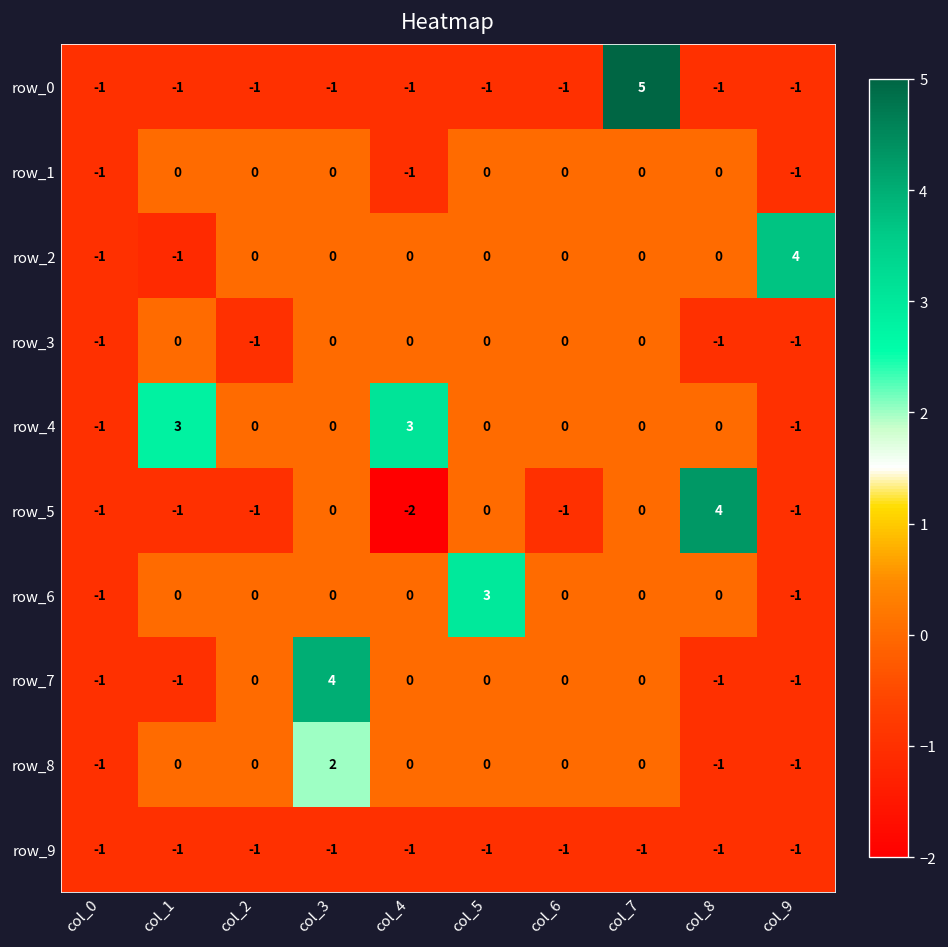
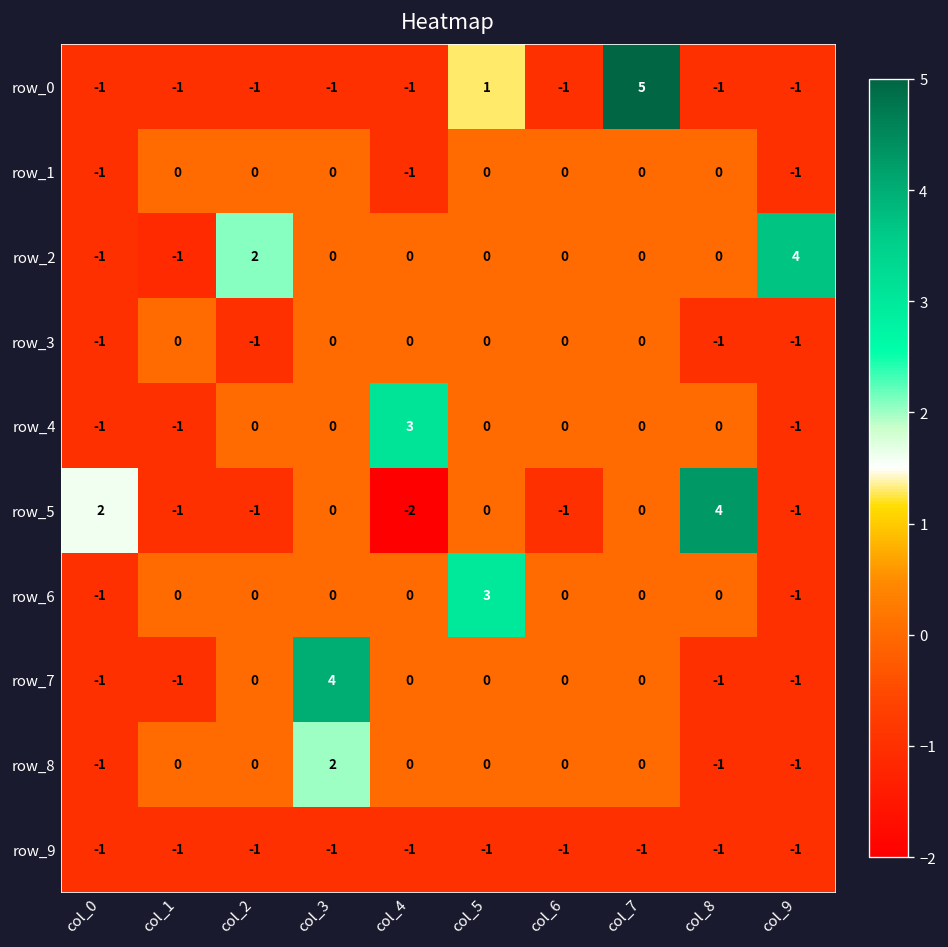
  {
    "row_0": {
      "col_0": -1,
      "col_1": -1,
      "col_2": -1,
      "col_3": -1,
      "col_4": -1,
-     "col_5": -1,
+     "col_5": 1,
      "col_6": -1,
      "col_7": 5,
      "col_8": -1,
      "col_9": -1
    },
    "row_1": {
      "col_0": -1,
      "col_1": 0,
      "col_2": 0,
      "col_3": 0,
      "col_4": -1,
      "col_5": 0,
      "col_6": 0,
      "col_7": 0,
      "col_8": 0,
      "col_9": -1
    },
    "row_2": {
      "col_0": -1,
      "col_1": -1,
-     "col_2": 0,
+     "col_2": 2,
      "col_3": 0,
      "col_4": 0,
      "col_5": 0,
      "col_6": 0,
      "col_7": 0,
      "col_8": 0,
      "col_9": 4
    },
    "row_3": {
      "col_0": -1,
      "col_1": 0,
      "col_2": -1,
      "col_3": 0,
      "col_4": 0,
      "col_5": 0,
      "col_6": 0,
      "col_7": 0,
      "col_8": -1,
      "col_9": -1
    },
    "row_4": {
      "col_0": -1,
-     "col_1": 3,
+     "col_1": -1,
      "col_2": 0,
      "col_3": 0,
      "col_4": 3,
      "col_5": 0,
      "col_6": 0,
      "col_7": 0,
      "col_8": 0,
      "col_9": -1
    },
    "row_5": {
-     "col_0": -1,
+     "col_0": 2,
      "col_1": -1,
      "col_2": -1,
      "col_3": 0,
      "col_4": -2,
      "col_5": 0,
      "col_6": -1,
      "col_7": 0,
      "col_8": 4,
      "col_9": -1
    },
    "row_6": {
      "col_0": -1,
      "col_1": 0,
      "col_2": 0,
      "col_3": 0,
      "col_4": 0,
      "col_5": 3,
      "col_6": 0,
      "col_7": 0,
      "col_8": 0,
      "col_9": -1
    },
    "row_7": {
      "col_0": -1,
      "col_1": -1,
      "col_2": 0,
      "col_3": 4,
      "col_4": 0,
      "col_5": 0,
      "col_6": 0,
      "col_7": 0,
      "col_8": -1,
      "col_9": -1
    },
    "row_8": {
      "col_0": -1,
      "col_1": 0,
      "col_2": 0,
      "col_3": 2,
      "col_4": 0,
      "col_5": 0,
      "col_6": 0,
      "col_7": 0,
      "col_8": -1,
      "col_9": -1
    },
    "row_9": {
      "col_0": -1,
      "col_1": -1,
      "col_2": -1,
      "col_3": -1,
      "col_4": -1,
      "col_5": -1,
      "col_6": -1,
      "col_7": -1,
      "col_8": -1,
      "col_9": -1
    }
  }
